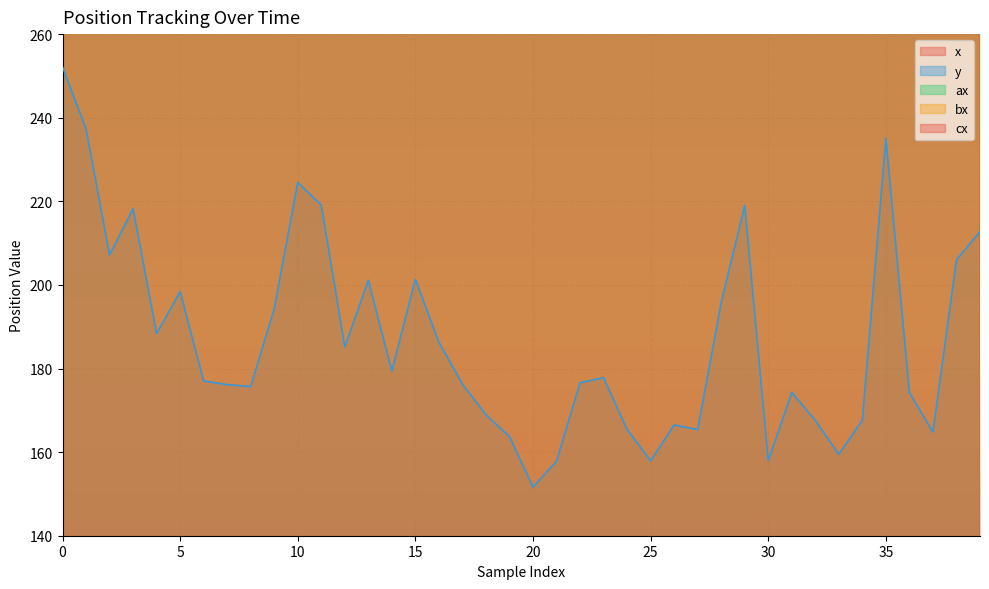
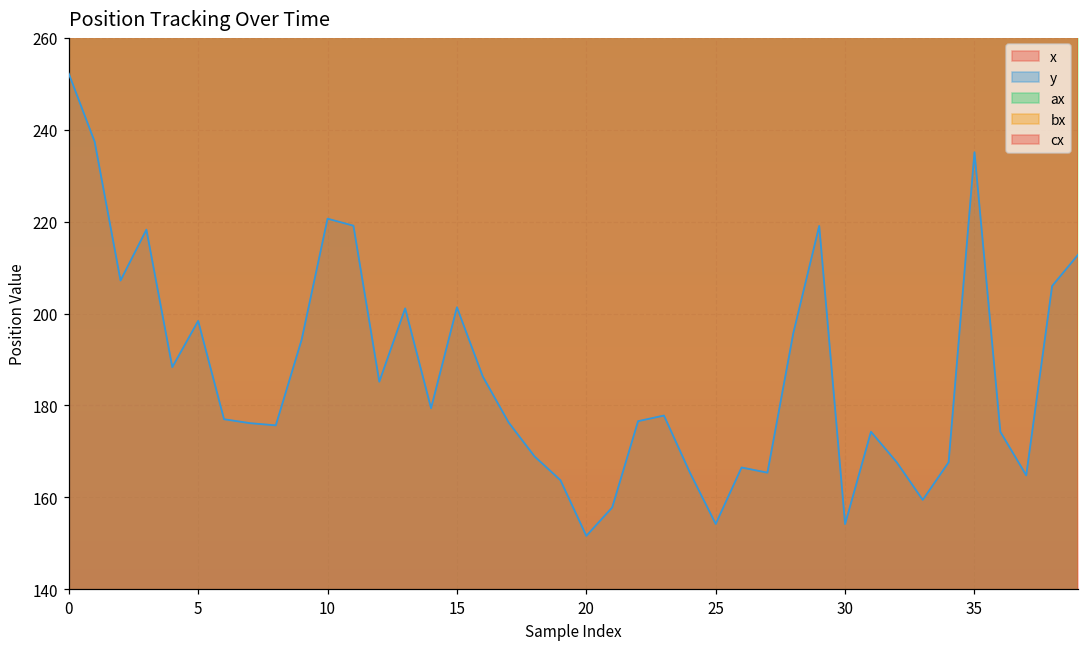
  {
    "y": {
      "0": 252,
      "5": 198,
-     "10": 225,
+     "10": 221,
      "15": 201,
      "20": 152,
-     "25": 158,
-     "30": 158,
+     "25": 154,
+     "30": 154,
      "35": 235
    }
  }
